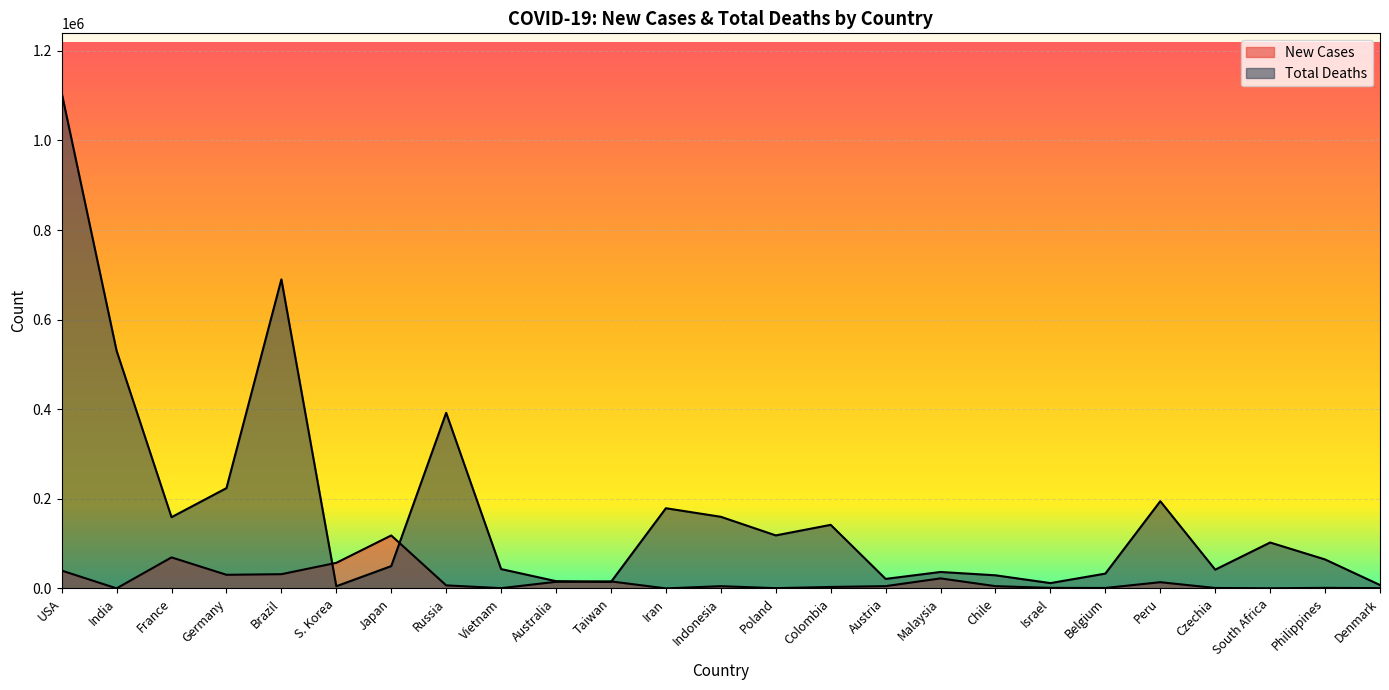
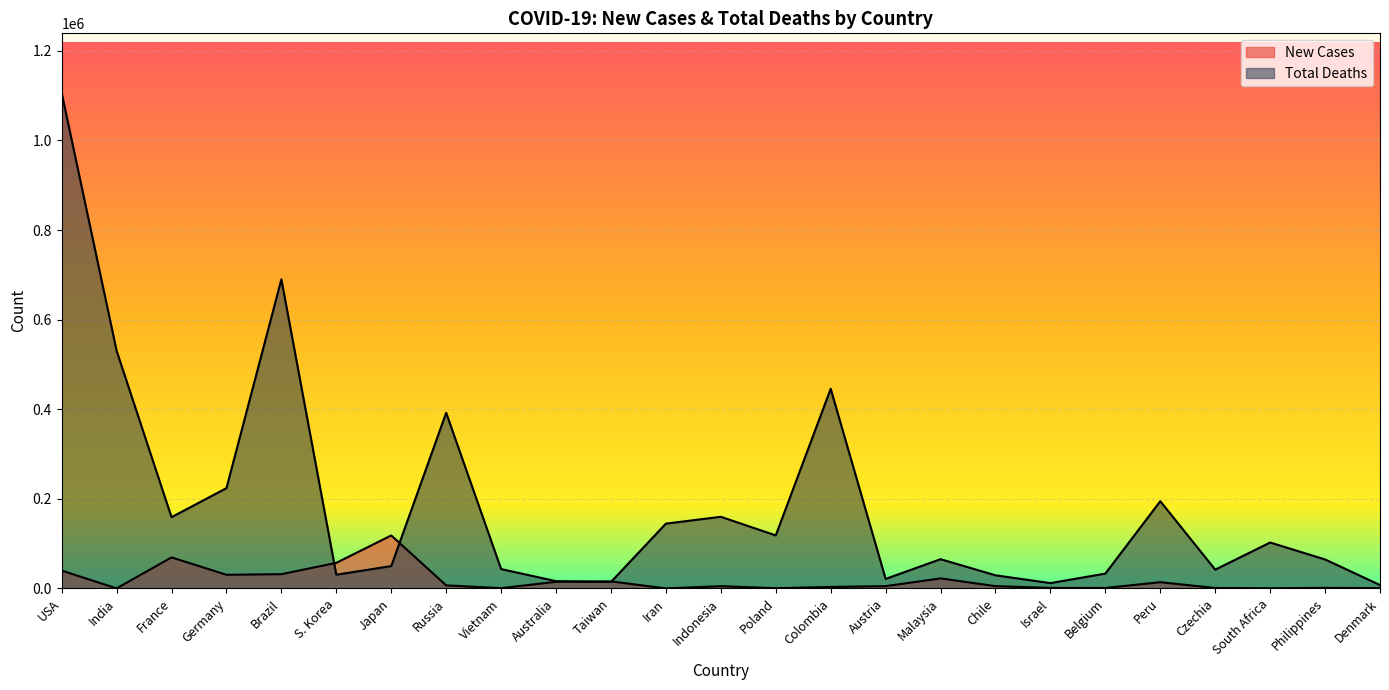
  {
    "New Cases": {
      "USA": 40000,
      "India": 0,
      "France": 70000,
      "Germany": 30000,
      "Brazil": 30000,
      "S. Korea": 60000,
      "Japan": 120000,
      "Russia": 10000,
      "Vietnam": 0,
      "Iran": 0,
      "Indonesia": 0,
      "Poland": 0,
      "Colombia": 0,
      "Austria": 10000,
      "Malaysia": 20000,
      "Chile": 10000,
      "Israel": 0,
      "Belgium": 0,
      "Peru": 10000,
      "Czechia": 0,
      "South Africa": 0,
      "Philippines": 0,
      "Denmark": 0
    },
    "Total Deaths": {
      "USA": 1110000,
      "India": 530000,
      "France": 160000,
      "Germany": 220000,
      "Brazil": 690000,
-     "S. Korea": 0,
+     "S. Korea": 30000,
      "Japan": 50000,
      "Russia": 390000,
      "Vietnam": 40000,
-     "Iran": 180000,
+     "Iran": 140000,
      "Indonesia": 160000,
      "Poland": 120000,
-     "Colombia": 140000,
+     "Colombia": 450000,
      "Austria": 20000,
-     "Malaysia": 40000,
+     "Malaysia": 70000,
      "Chile": 30000,
      "Israel": 10000,
      "Belgium": 30000,
      "Peru": 190000,
      "Czechia": 40000,
      "South Africa": 100000,
      "Philippines": 60000,
      "Denmark": 10000
    }
  }
